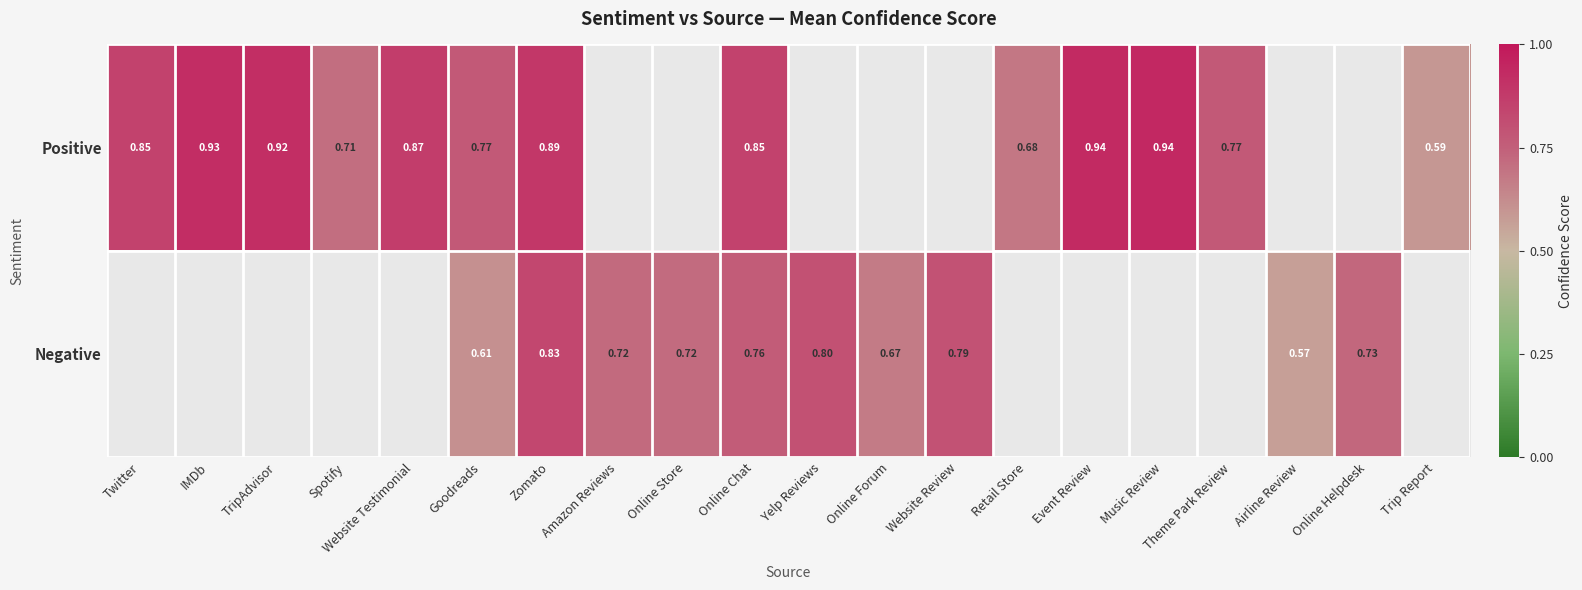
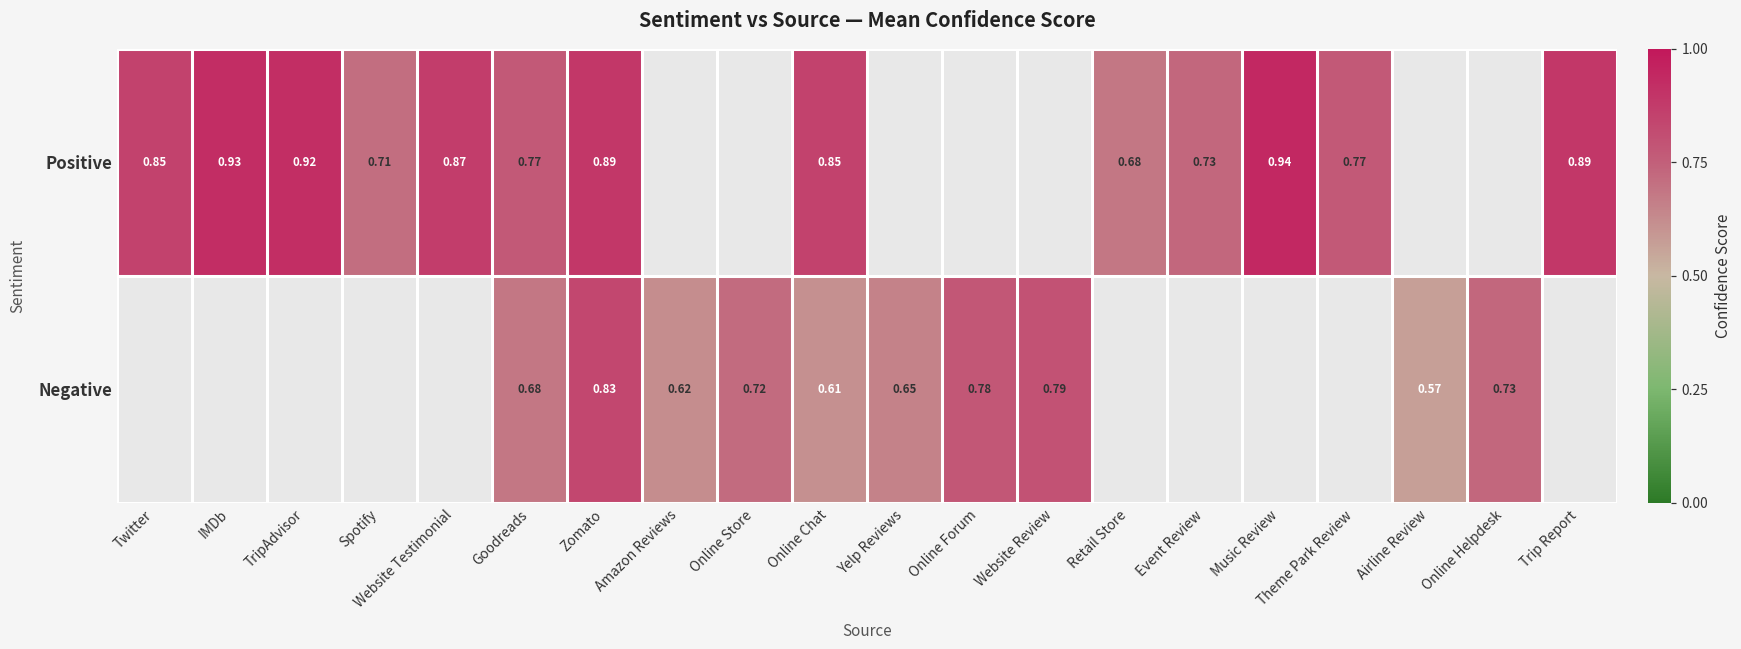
  {
    "Positive": {
      "Twitter": 0.85,
      "IMDb": 0.93,
      "TripAdvisor": 0.92,
      "Spotify": 0.71,
      "Website Testimonial": 0.87,
      "Goodreads": 0.77,
      "Zomato": 0.89,
      "Online Chat": 0.85,
      "Retail Store": 0.68,
-     "Event Review": 0.94,
+     "Event Review": 0.73,
      "Music Review": 0.94,
      "Theme Park Review": 0.77,
-     "Trip Report": 0.59
+     "Trip Report": 0.89
    },
    "Negative": {
-     "Goodreads": 0.61,
+     "Goodreads": 0.68,
      "Zomato": 0.83,
-     "Amazon Reviews": 0.72,
+     "Amazon Reviews": 0.62,
      "Online Store": 0.72,
-     "Online Chat": 0.76,
-     "Yelp Reviews": 0.80,
-     "Online Forum": 0.67,
+     "Online Chat": 0.61,
+     "Yelp Reviews": 0.65,
+     "Online Forum": 0.78,
      "Website Review": 0.79,
      "Airline Review": 0.57,
      "Online Helpdesk": 0.73
    }
  }
